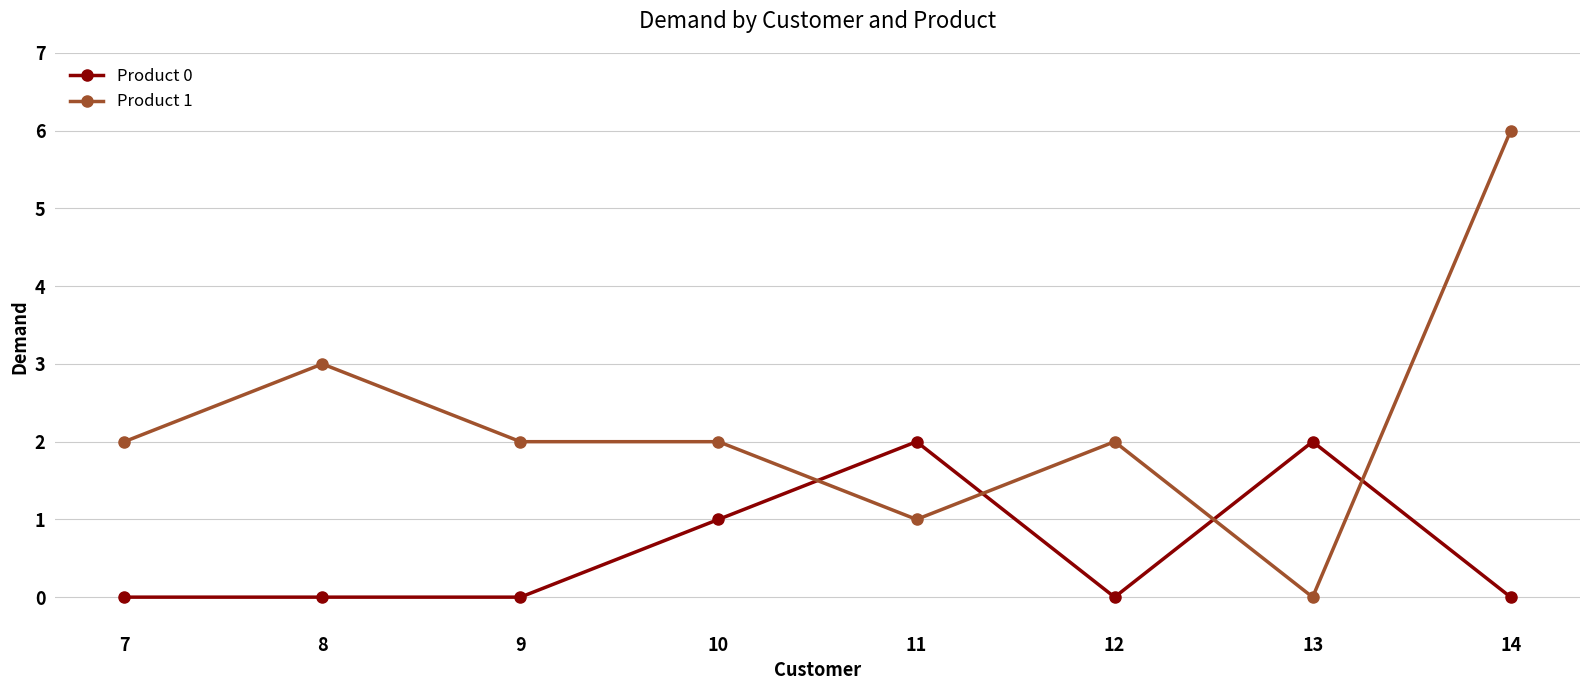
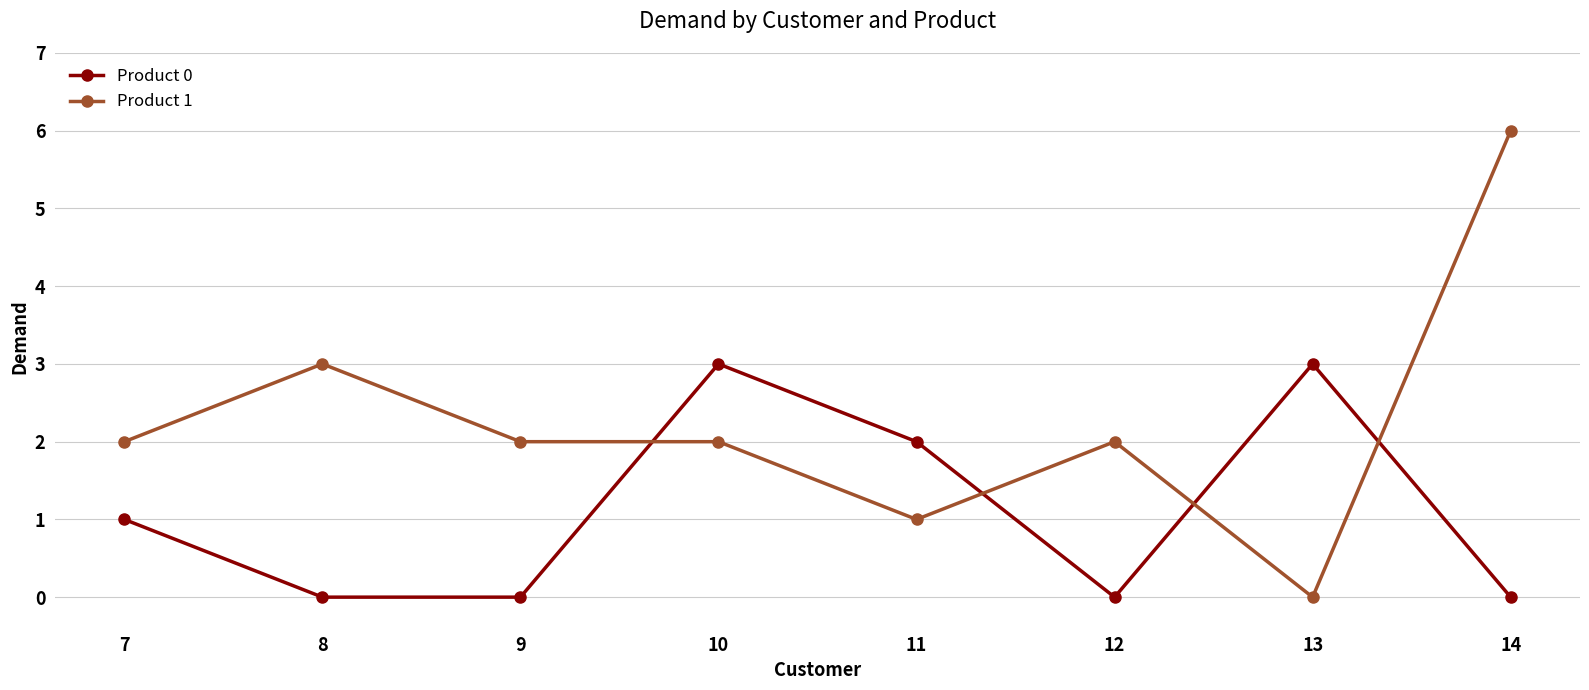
  {
    "Product 0": {
-     "7": 0,
+     "7": 1,
      "8": 0,
      "9": 0,
-     "10": 1,
+     "10": 3,
      "11": 2,
      "12": 0,
-     "13": 2,
+     "13": 3,
      "14": 0
    },
    "Product 1": {
      "7": 2,
      "8": 3,
      "9": 2,
      "10": 2,
      "11": 1,
      "12": 2,
      "13": 0,
      "14": 6
    }
  }
